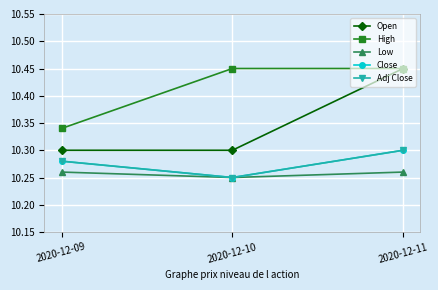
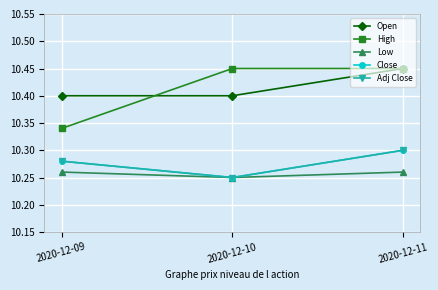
  {
    "Open": {
-     "2020-12-09": 10.3,
-     "2020-12-10": 10.3
+     "2020-12-09": 10.4,
+     "2020-12-10": 10.4
    },
    "Adj Close": {
      "2020-12-09": 10.28,
      "2020-12-11": 10.3
    }
  }
